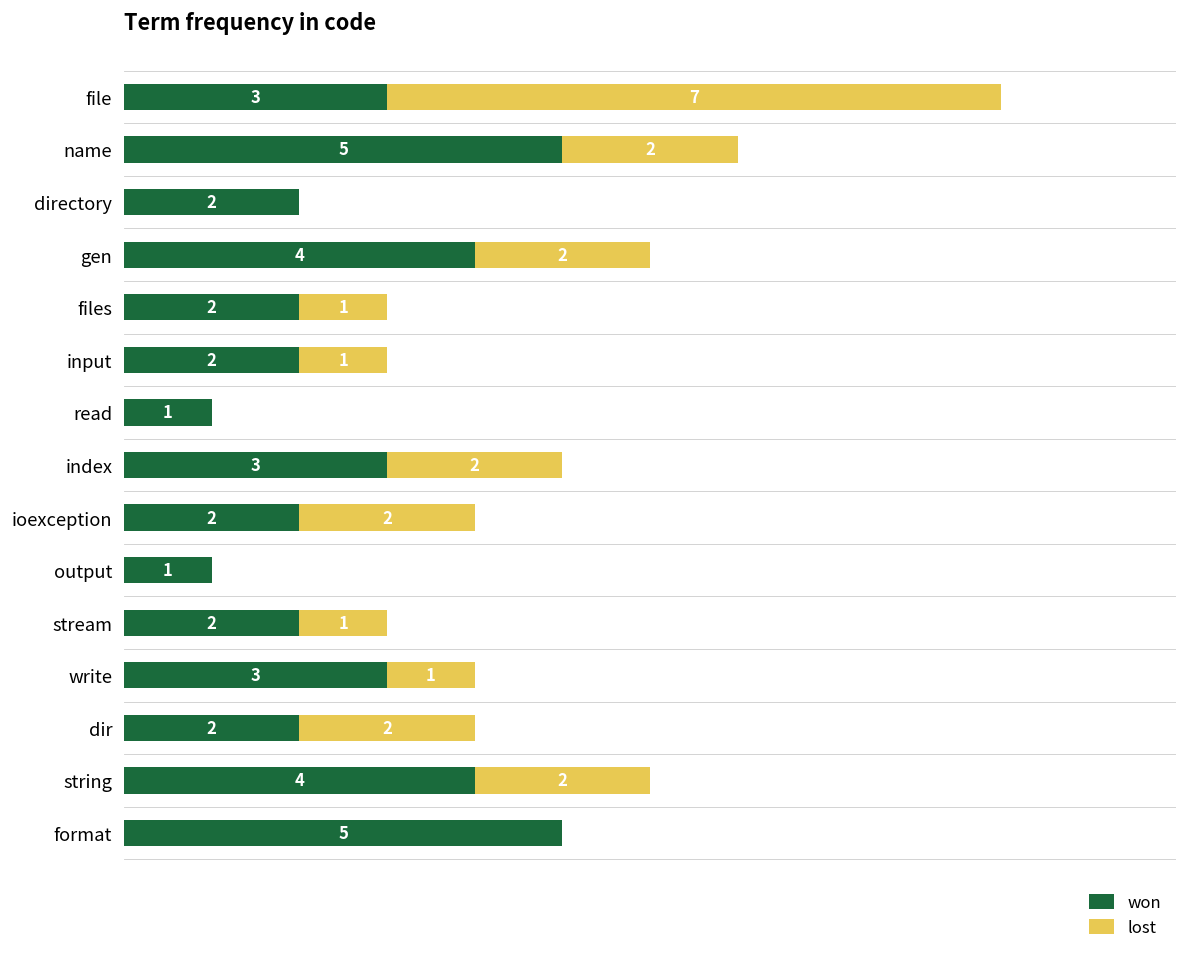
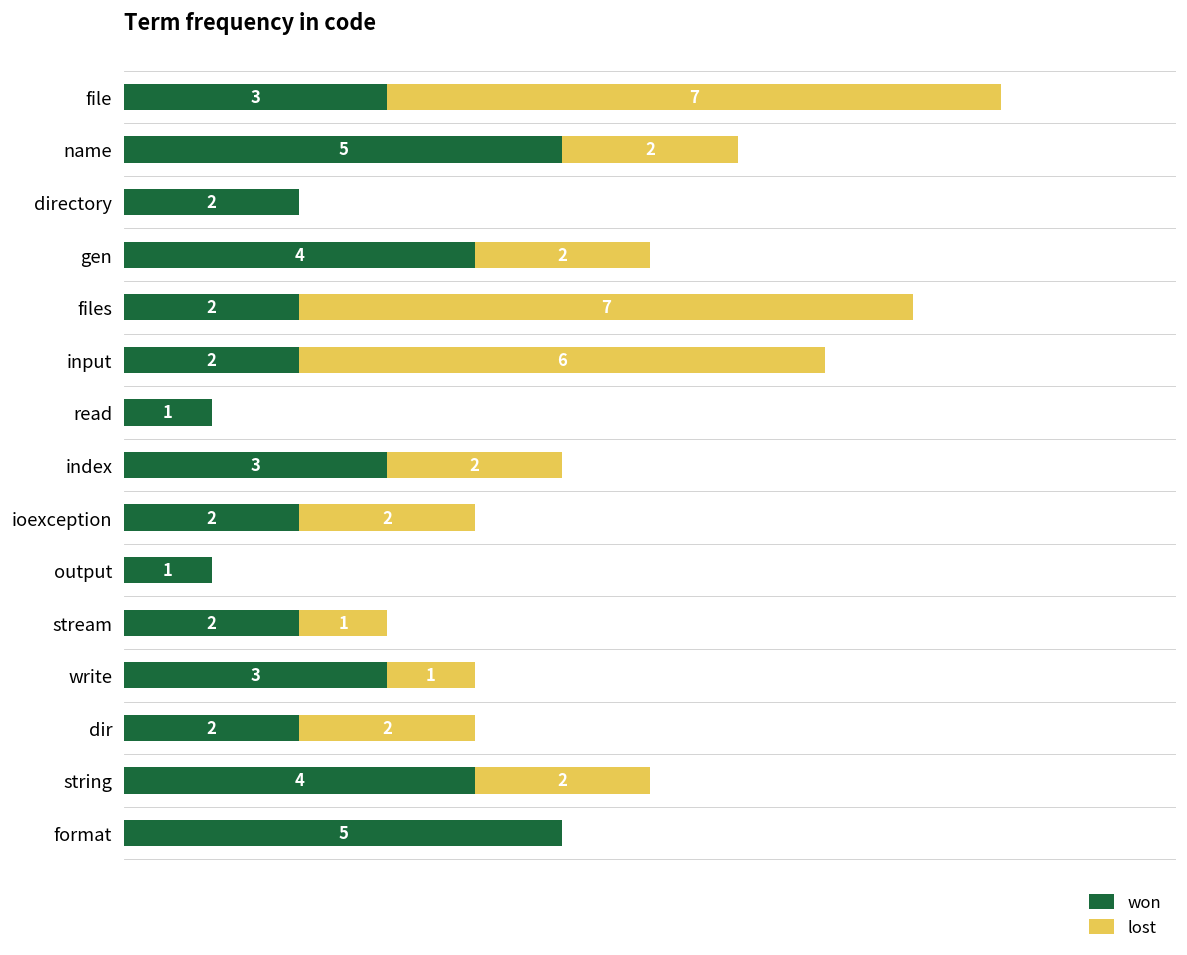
  {
    "won": {
      "file": 3,
      "name": 5,
      "directory": 2,
      "gen": 4,
      "files": 2,
      "input": 2,
      "read": 1,
      "index": 3,
      "ioexception": 2,
      "output": 1,
      "stream": 2,
      "write": 3,
      "dir": 2,
      "string": 4,
      "format": 5
    },
    "lost": {
      "file": 7,
      "name": 2,
      "gen": 2,
-     "files": 1,
-     "input": 1,
+     "files": 7,
+     "input": 6,
      "index": 2,
      "ioexception": 2,
      "stream": 1,
      "write": 1,
      "dir": 2,
      "string": 2
    }
  }
